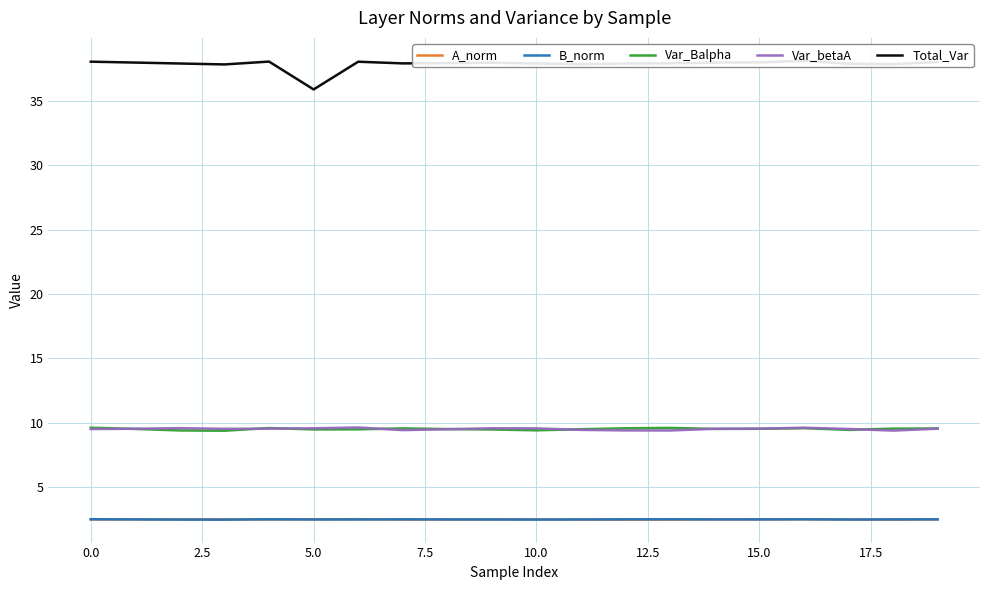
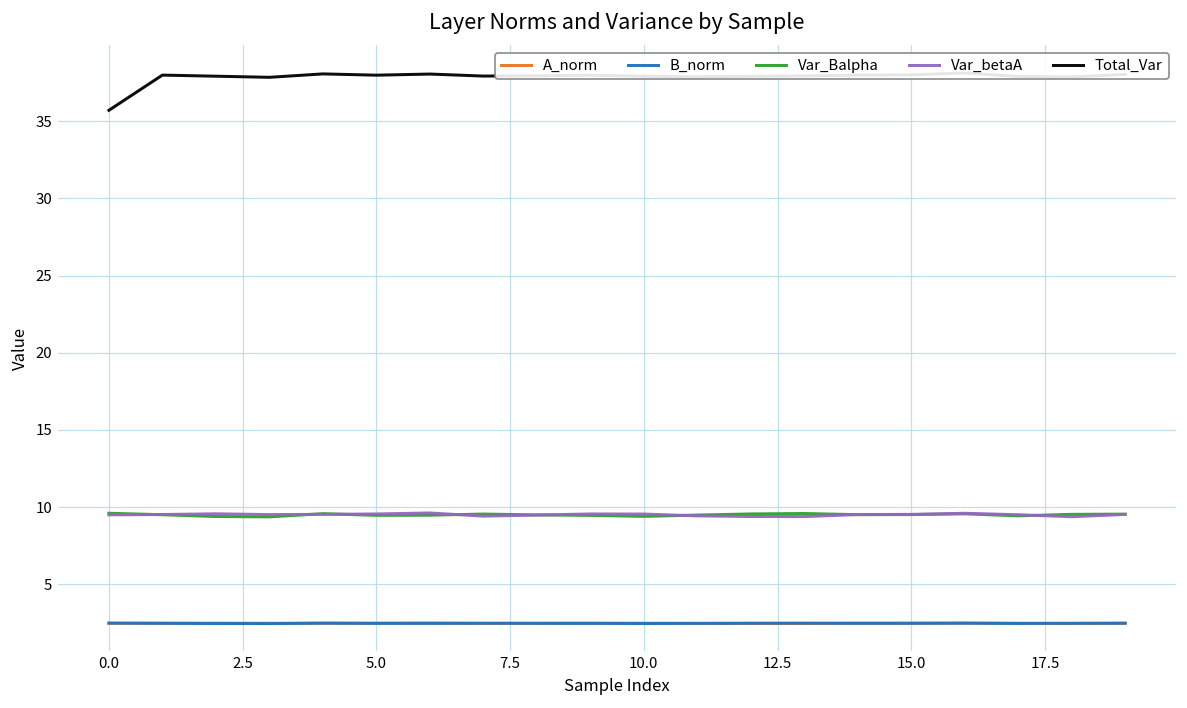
  {
    "Total_Var": {
-     "0.0": 38.0,
-     "5.0": 35.9
+     "0.0": 35.7,
+     "5.0": 38.0
    }
  }
